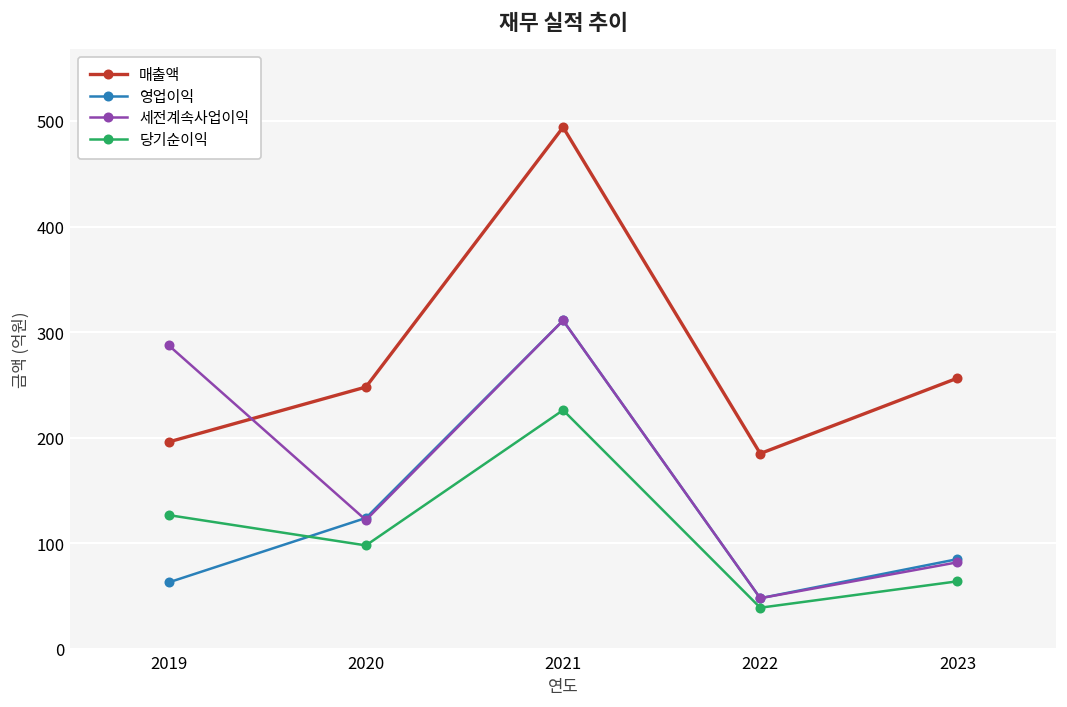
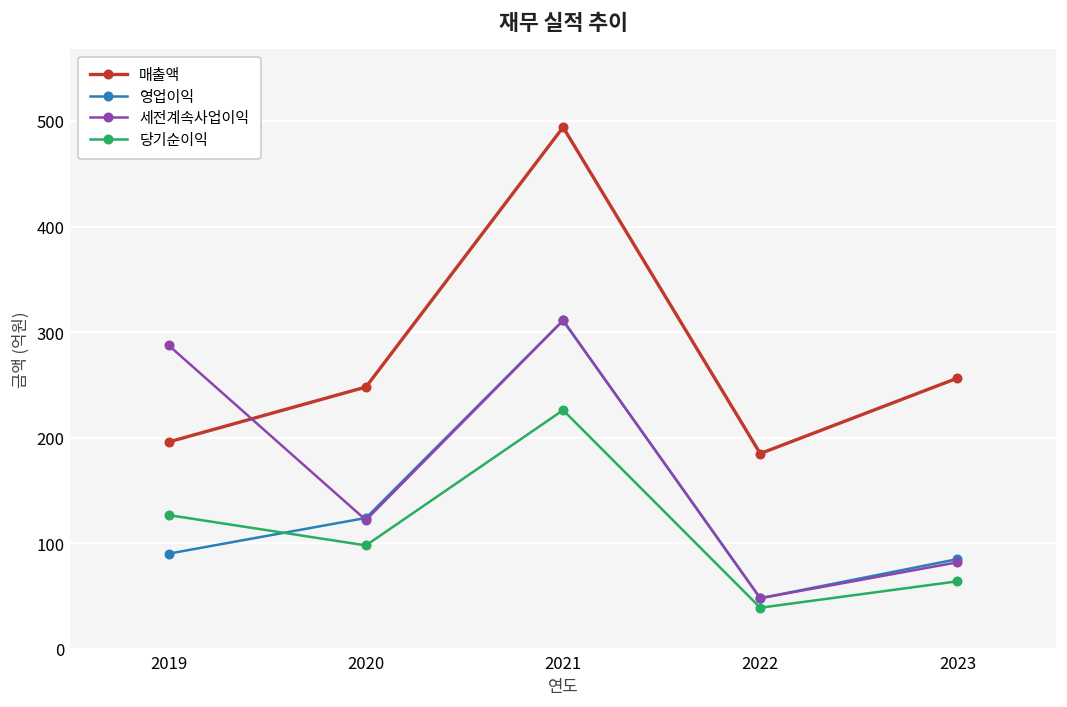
  {
    "매출액": {
      "2019": 200,
      "2020": 250,
      "2021": 490,
      "2022": 190,
      "2023": 260
    },
    "영업이익": {
-     "2019": 60,
+     "2019": 90,
      "2023": 90
    },
    "세전계속사업이익": {
      "2019": 290,
      "2023": 80
    },
    "당기순이익": {
      "2019": 130,
      "2020": 100,
      "2021": 230,
      "2022": 40,
      "2023": 60
    }
  }
